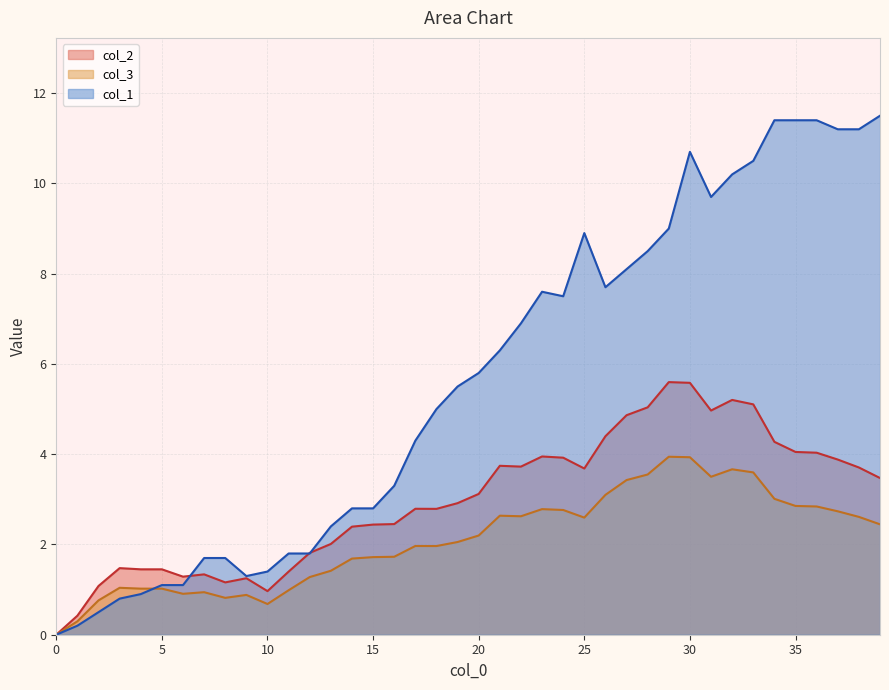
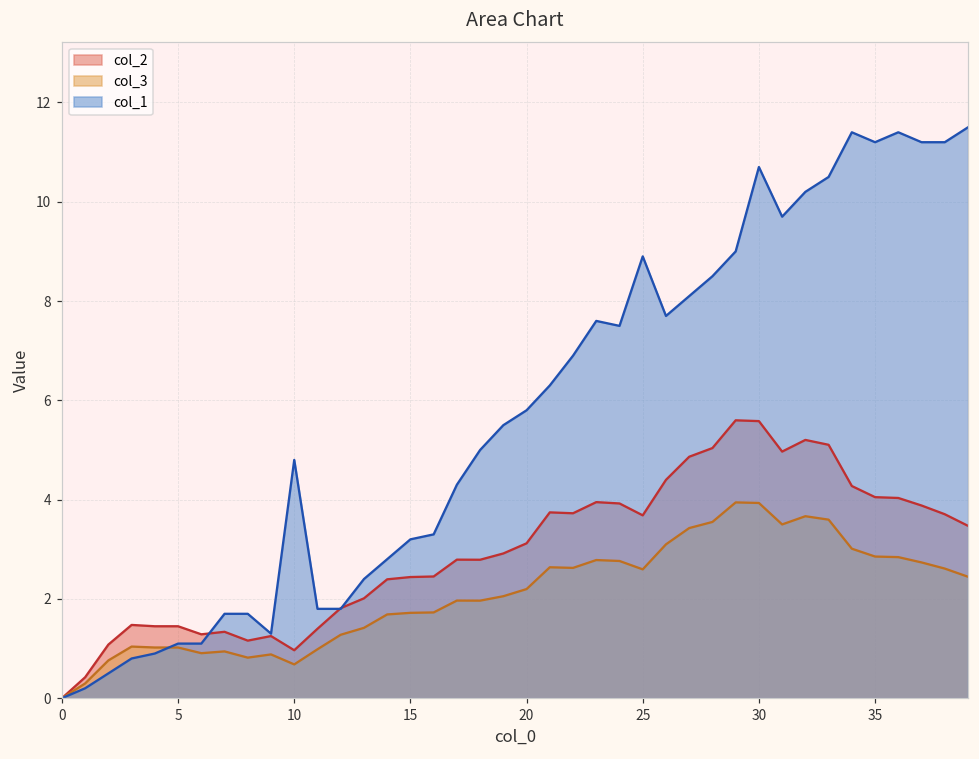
  {
    "col_1": {
      "5": 1.1,
-     "10": 1.4,
-     "15": 2.8,
+     "10": 4.8,
+     "15": 3.2,
      "20": 5.8,
      "25": 8.9,
      "30": 10.7,
-     "35": 11.4
+     "35": 11.2
    }
  }
